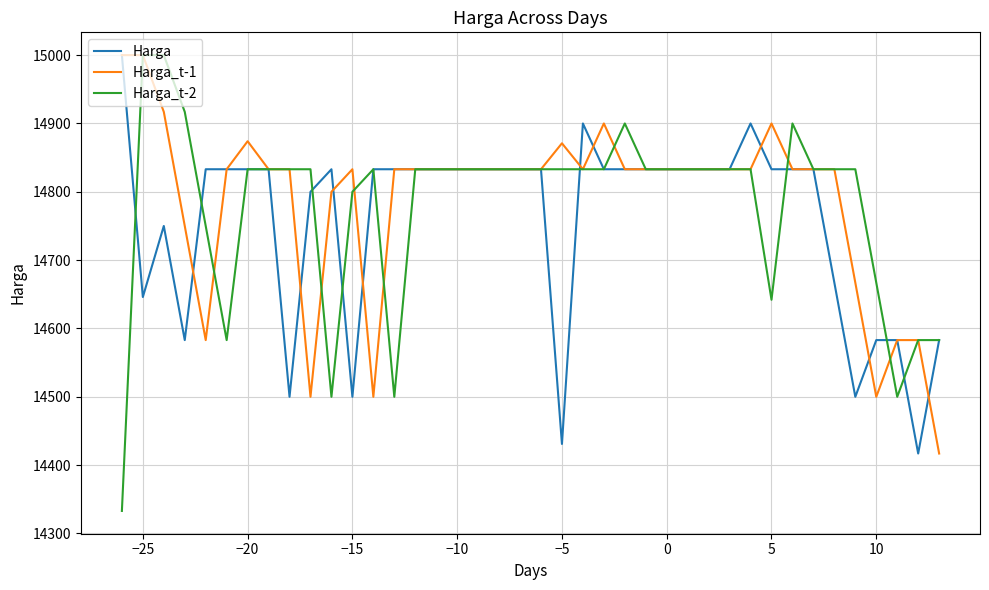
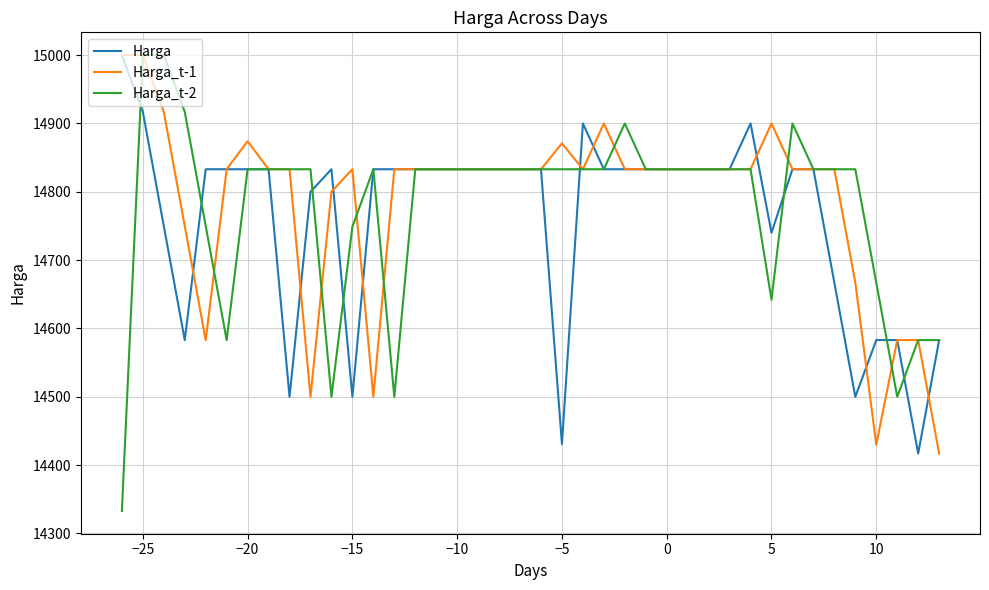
  {
    "Harga": {
-     "−25": 14650,
+     "−25": 14920,
      "−15": 14500,
      "−5": 14430,
-     "5": 14830,
+     "5": 14740,
      "10": 14580
    },
    "Harga_t-1": {
      "−20": 14870,
      "−15": 14830,
      "−5": 14870,
      "5": 14900,
-     "10": 14500
+     "10": 14430
    },
    "Harga_t-2": {
-     "−15": 14800,
+     "−15": 14750,
      "−5": 14830,
      "5": 14640,
      "10": 14670
    }
  }
